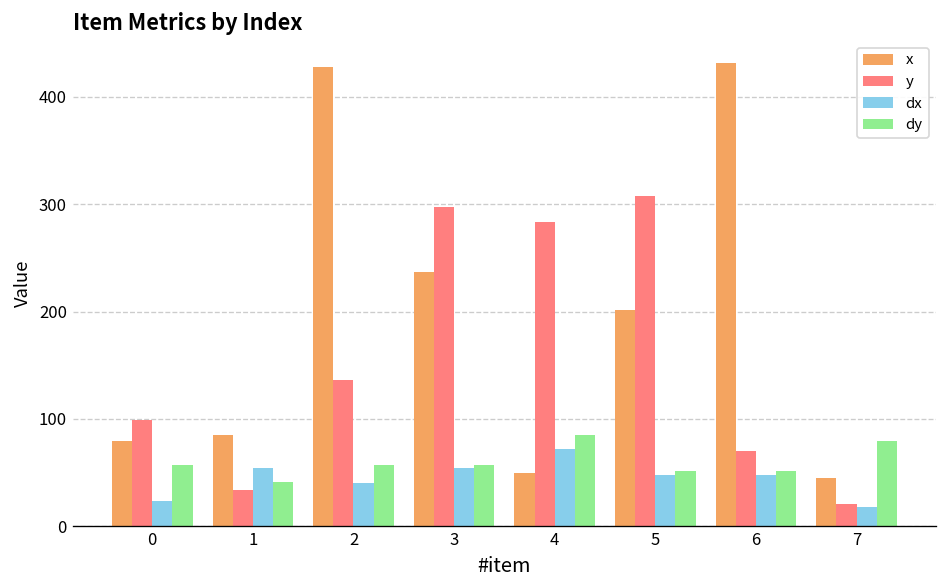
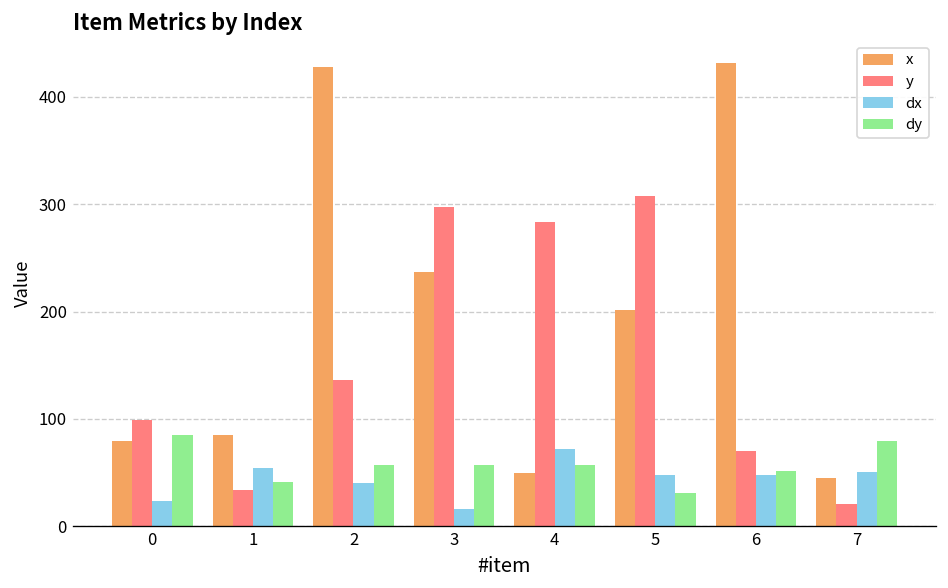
  {
    "dx": {
      "0": 20,
      "1": 50,
      "2": 40,
-     "3": 50,
+     "3": 20,
      "4": 70,
      "5": 50,
      "6": 50,
-     "7": 20
+     "7": 50
    },
    "dy": {
-     "0": 60,
+     "0": 90,
      "1": 40,
      "2": 60,
      "3": 60,
-     "4": 90,
-     "5": 50,
+     "4": 60,
+     "5": 30,
      "6": 50,
      "7": 80
    }
  }
